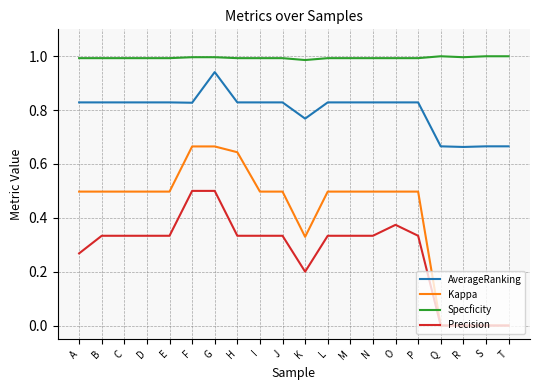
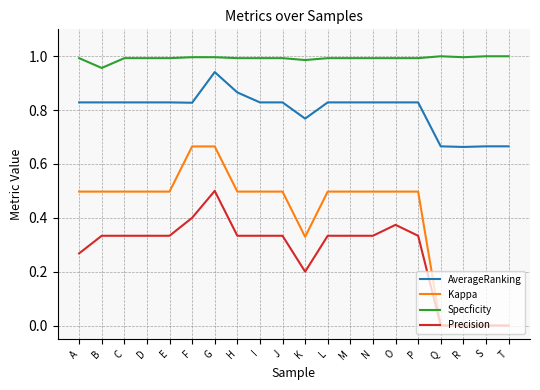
  {
    "AverageRanking": {
      "A": 0.83,
      "B": 0.83,
      "C": 0.83,
      "D": 0.83,
      "E": 0.83,
      "F": 0.83,
      "G": 0.94,
-     "H": 0.83,
+     "H": 0.87,
      "I": 0.83,
      "J": 0.83,
      "K": 0.77,
      "L": 0.83,
      "M": 0.83,
      "N": 0.83,
      "O": 0.83,
      "P": 0.83,
      "Q": 0.67,
      "R": 0.66,
      "S": 0.67,
      "T": 0.67
    },
    "Kappa": {
      "A": 0.50,
      "B": 0.50,
      "C": 0.50,
      "D": 0.50,
      "E": 0.50,
      "F": 0.67,
      "G": 0.67,
-     "H": 0.64,
+     "H": 0.50,
      "I": 0.50,
      "J": 0.50,
      "K": 0.33,
      "L": 0.50,
      "M": 0.50,
      "N": 0.50,
      "O": 0.50,
      "P": 0.50
    },
    "Specficity": {
      "A": 0.99,
-     "B": 0.99,
+     "B": 0.96,
      "C": 0.99,
      "D": 0.99,
      "E": 0.99,
      "F": 1.00,
      "G": 1.00,
      "H": 0.99,
      "I": 0.99,
      "J": 0.99,
      "K": 0.99,
      "L": 0.99,
      "M": 0.99,
      "N": 0.99,
      "O": 0.99,
      "P": 0.99,
      "Q": 1.00,
      "R": 1.00,
      "S": 1.00,
      "T": 1.00
    },
    "Precision": {
      "A": 0.27,
      "B": 0.33,
      "C": 0.33,
      "D": 0.33,
      "E": 0.33,
-     "F": 0.5,
+     "F": 0.4,
      "G": 0.5,
      "H": 0.33,
      "I": 0.33,
      "J": 0.33,
      "K": 0.2,
      "L": 0.33,
      "M": 0.33,
      "N": 0.33,
      "O": 0.37,
      "P": 0.33
    }
  }
